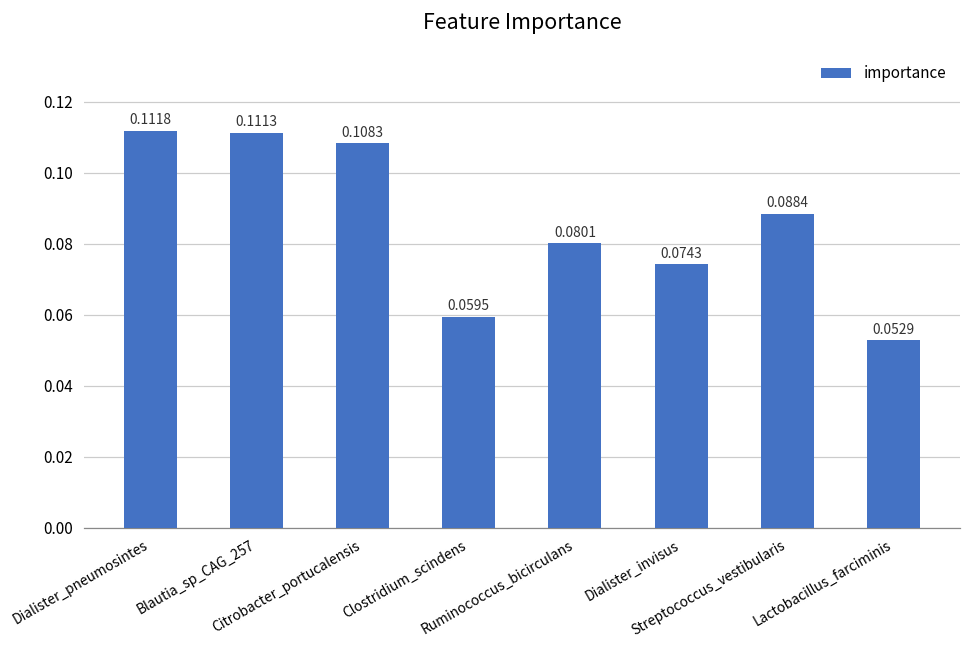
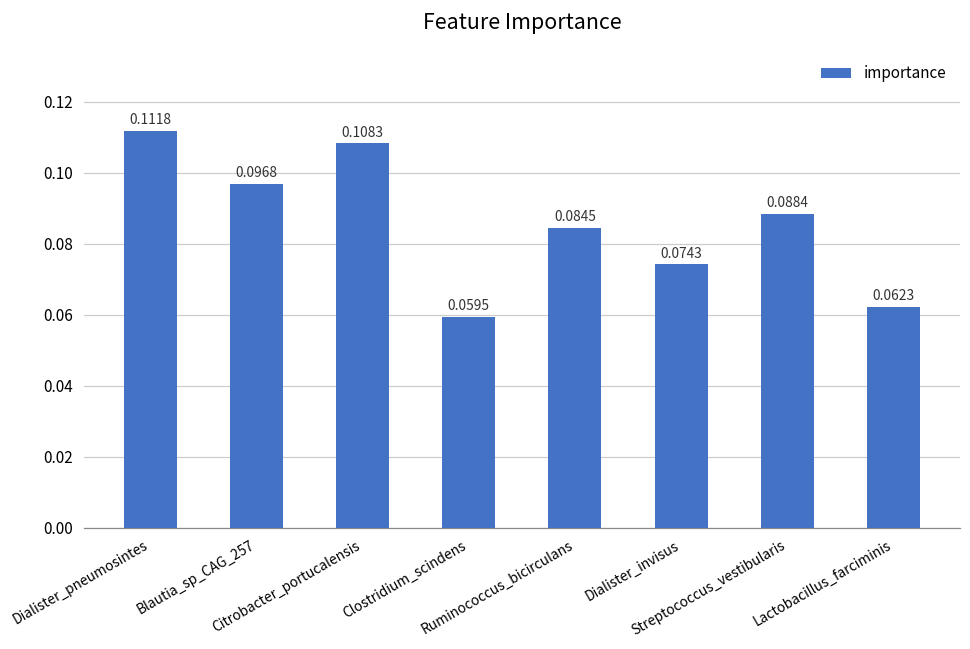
  {
    "Dialister_pneumosintes": 0.1118,
-   "Blautia_sp_CAG_257": 0.1113,
+   "Blautia_sp_CAG_257": 0.0968,
    "Citrobacter_portucalensis": 0.1083,
    "Clostridium_scindens": 0.0595,
-   "Ruminococcus_bicirculans": 0.0801,
+   "Ruminococcus_bicirculans": 0.0845,
    "Dialister_invisus": 0.0743,
    "Streptococcus_vestibularis": 0.0884,
-   "Lactobacillus_farciminis": 0.0529
+   "Lactobacillus_farciminis": 0.0623
  }
